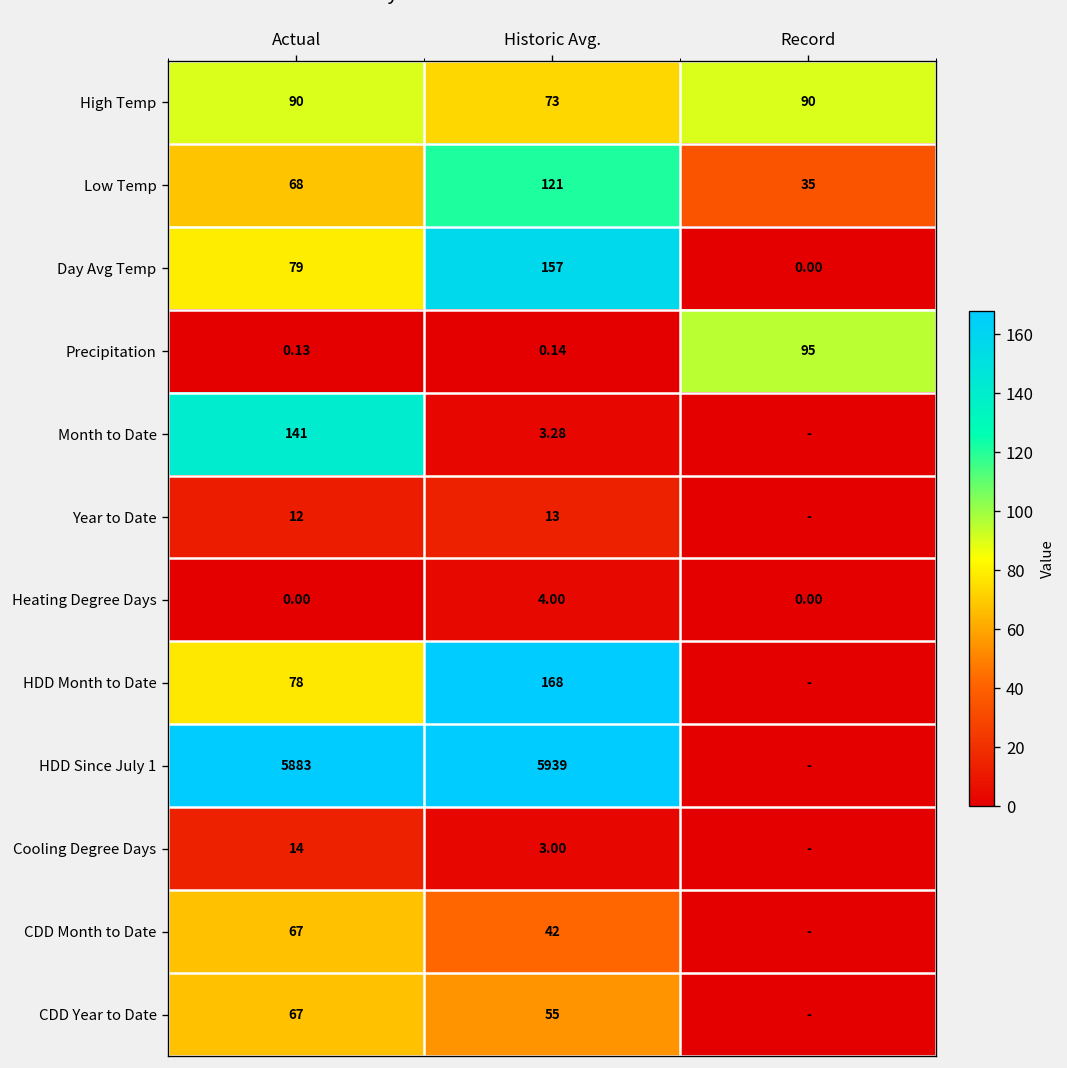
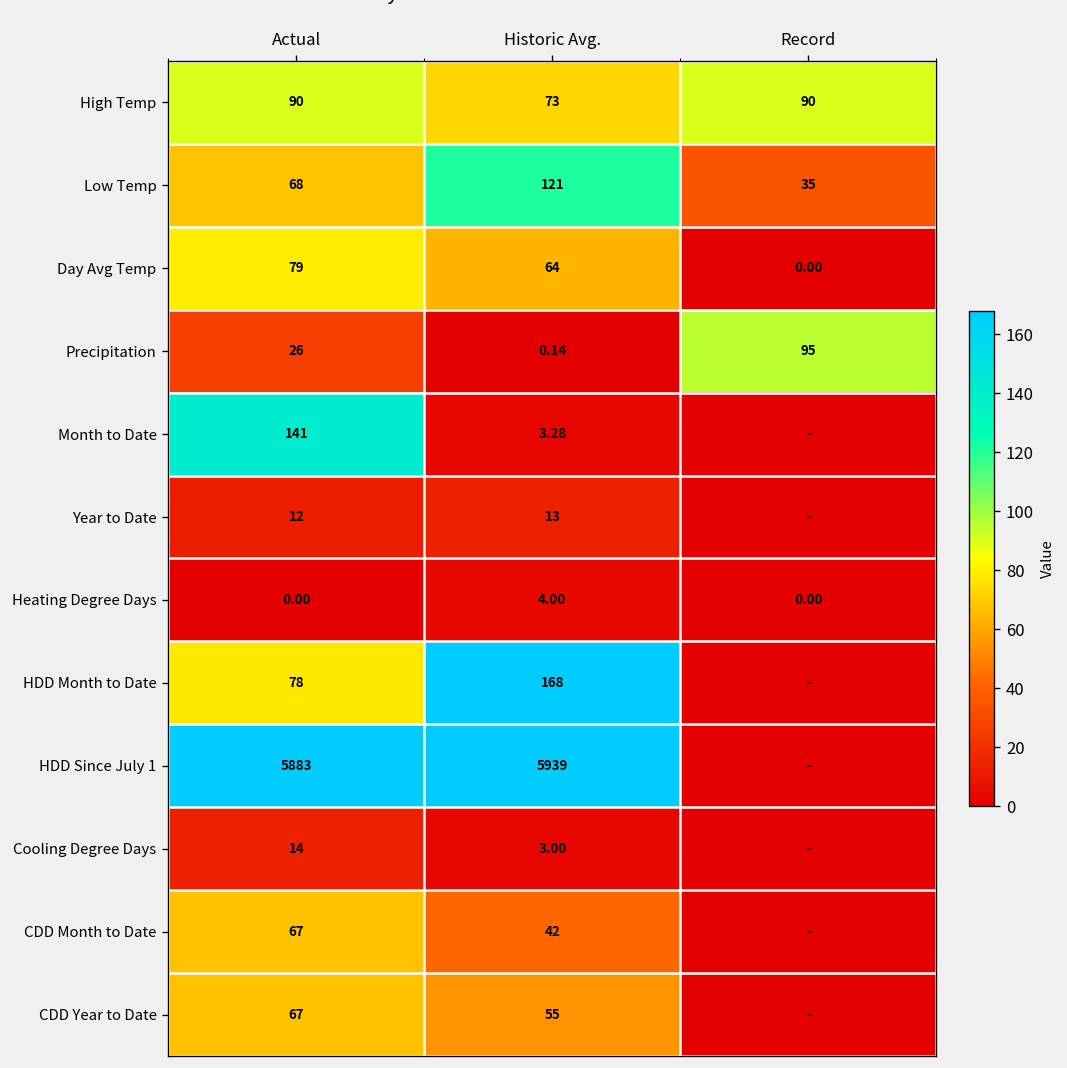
  {
    "High Temp": {
      "Actual": 90,
      "Historic Avg.": 73,
      "Record": 90
    },
    "Low Temp": {
      "Actual": 68,
      "Historic Avg.": 121,
      "Record": 35
    },
    "Day Avg Temp": {
      "Actual": 79,
-     "Historic Avg.": 157,
+     "Historic Avg.": 64,
      "Record": 0.00
    },
    "Precipitation": {
-     "Actual": 0.13,
+     "Actual": 26,
      "Historic Avg.": 0.14,
      "Record": 95
    },
    "Month to Date": {
      "Actual": 141,
      "Historic Avg.": 3.28
    },
    "Year to Date": {
      "Actual": 12,
      "Historic Avg.": 13
    },
    "Heating Degree Days": {
      "Actual": 0.00,
      "Historic Avg.": 4.00,
      "Record": 0.00
    },
    "HDD Month to Date": {
      "Actual": 78,
      "Historic Avg.": 168
    },
    "HDD Since July 1": {
      "Actual": 5883,
      "Historic Avg.": 5939
    },
    "Cooling Degree Days": {
      "Actual": 14,
      "Historic Avg.": 3.00
    },
    "CDD Month to Date": {
      "Actual": 67,
      "Historic Avg.": 42
    },
    "CDD Year to Date": {
      "Actual": 67,
      "Historic Avg.": 55
    }
  }
